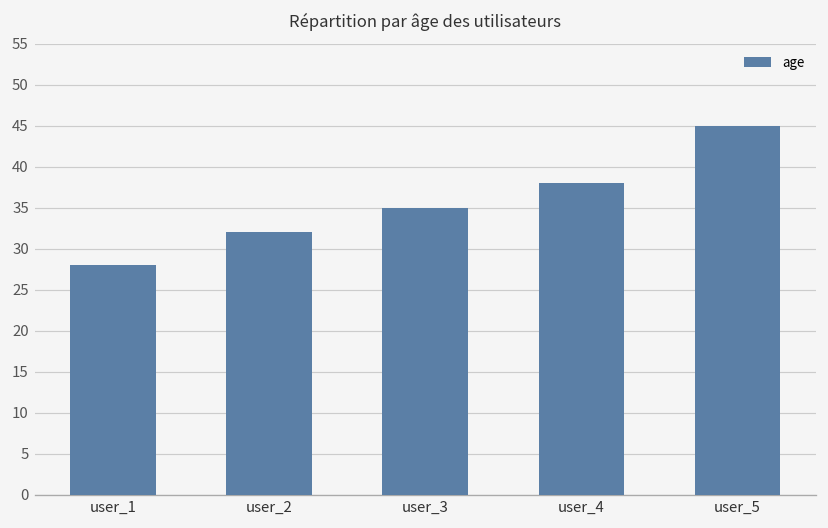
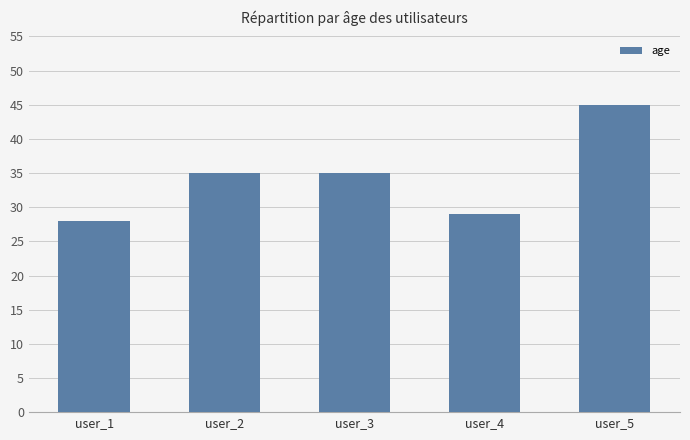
  {
    "user_1": 28,
-   "user_2": 32,
+   "user_2": 35,
    "user_3": 35,
-   "user_4": 38,
+   "user_4": 29,
    "user_5": 45
  }
